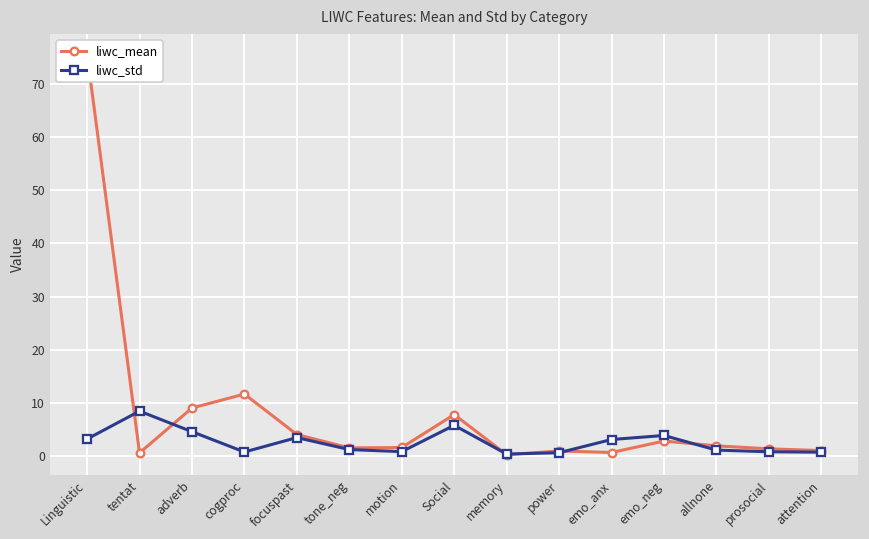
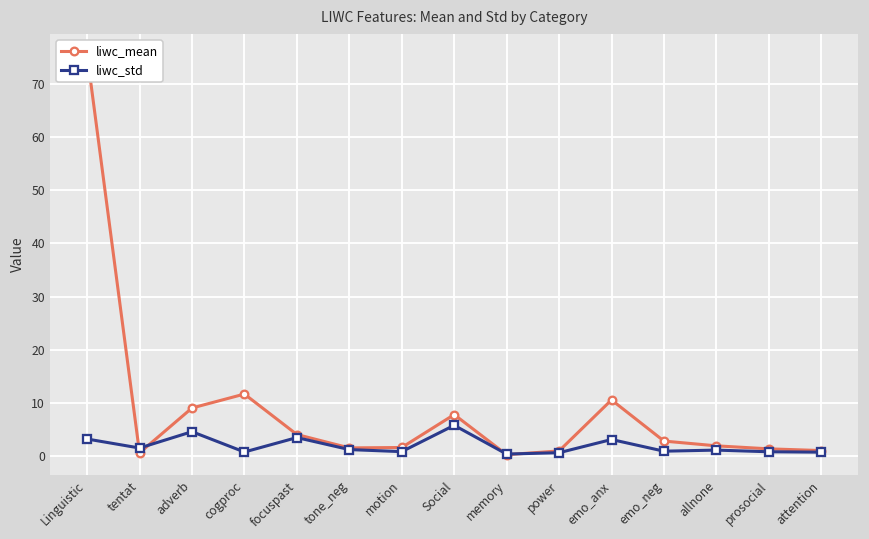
  {
    "liwc_mean": {
      "tentat": 1,
      "adverb": 9,
      "cogproc": 12,
      "focuspast": 4,
      "motion": 2,
      "Social": 8,
-     "emo_anx": 1,
+     "emo_anx": 11,
      "emo_neg": 3,
      "allnone": 2,
      "prosocial": 1
    },
    "liwc_std": {
      "Linguistic": 3,
-     "tentat": 8,
+     "tentat": 1,
      "adverb": 5,
      "cogproc": 1,
      "focuspast": 3,
      "motion": 1,
      "Social": 6,
      "emo_anx": 3,
-     "emo_neg": 4,
+     "emo_neg": 1,
      "allnone": 1,
      "prosocial": 1
    }
  }
